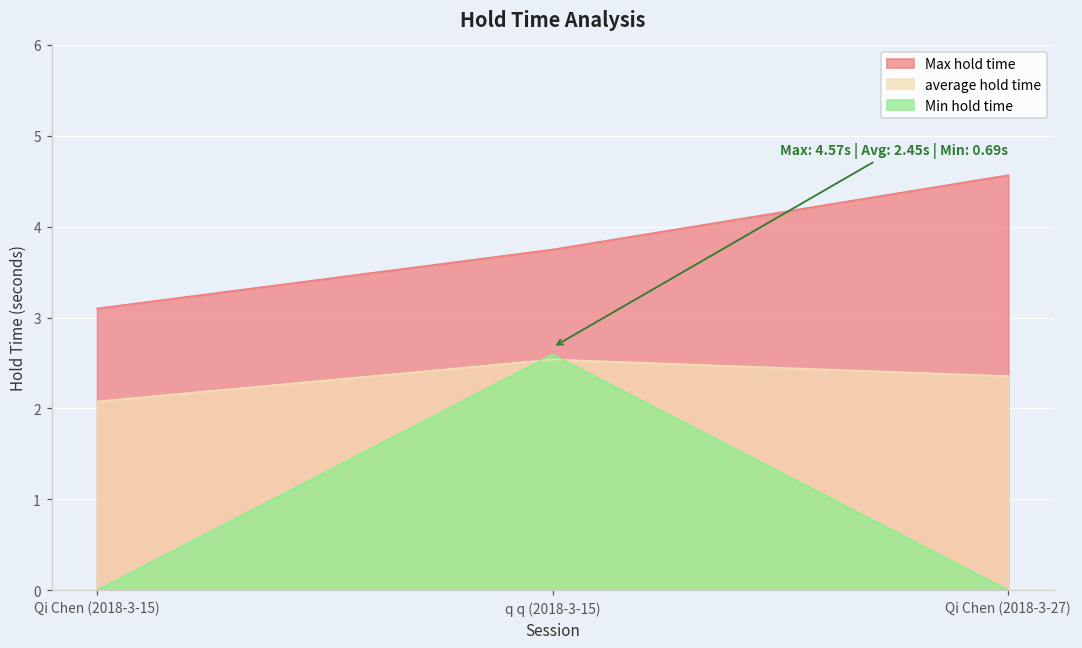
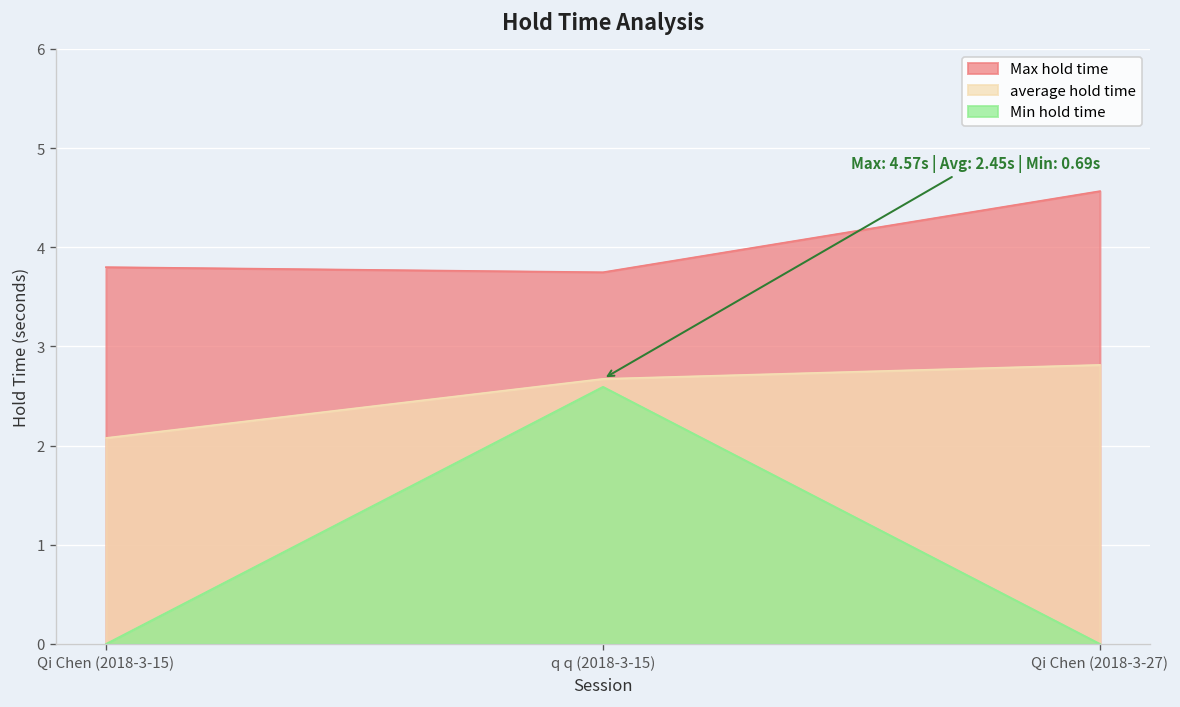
  {
    "Max hold time": {
-     "Qi Chen (2018-3-15)": 3.1,
+     "Qi Chen (2018-3-15)": 3.8,
      "q q (2018-3-15)": 3.7
    },
    "average hold time": {
      "Qi Chen (2018-3-15)": 2.1,
-     "q q (2018-3-15)": 2.5,
-     "Qi Chen (2018-3-27)": 2.4
+     "q q (2018-3-15)": 2.7,
+     "Qi Chen (2018-3-27)": 2.8
    },
    "Min hold time": {
      "Qi Chen (2018-3-15)": 0.0,
      "q q (2018-3-15)": 2.6,
      "Qi Chen (2018-3-27)": 0.0
    }
  }
